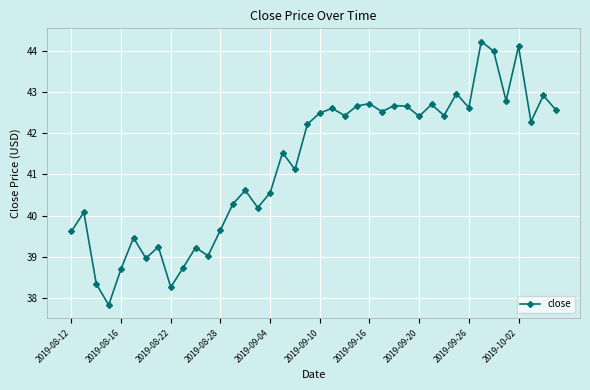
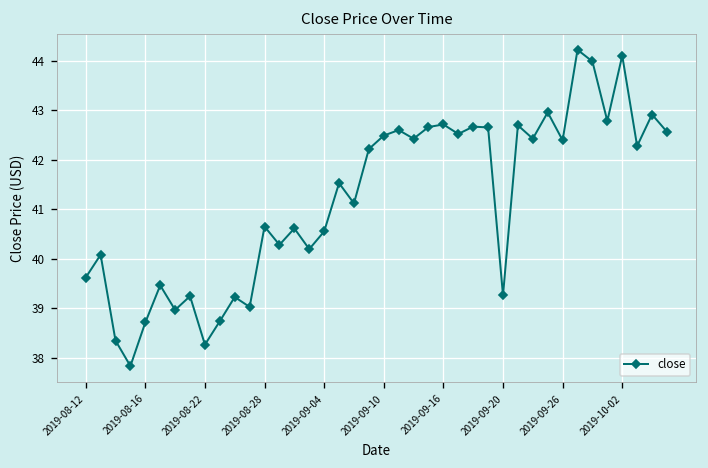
  {
    "2019-08-12": 39.6,
    "2019-08-16": 38.7,
    "2019-08-22": 38.3,
-   "2019-08-28": 39.7,
+   "2019-08-28": 40.7,
    "2019-09-04": 40.6,
    "2019-09-10": 42.5,
    "2019-09-16": 42.7,
-   "2019-09-20": 42.4,
-   "2019-09-26": 42.6,
+   "2019-09-20": 39.3,
+   "2019-09-26": 42.4,
    "2019-10-02": 44.1
  }
